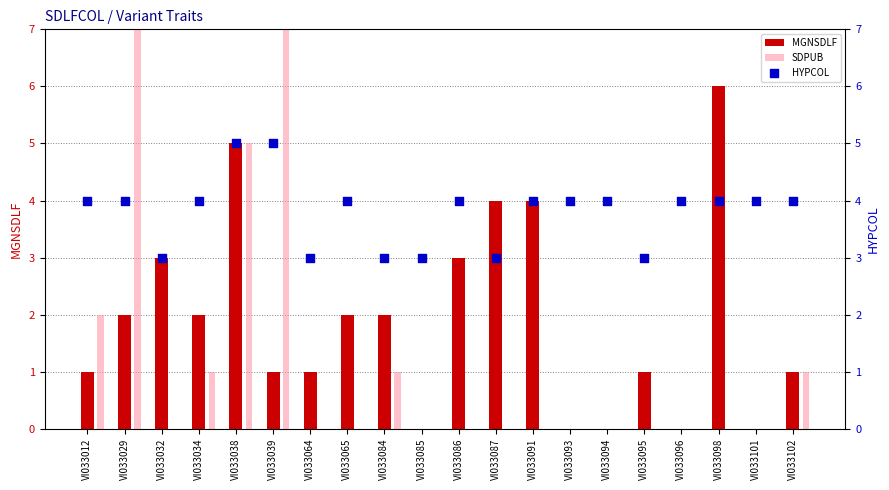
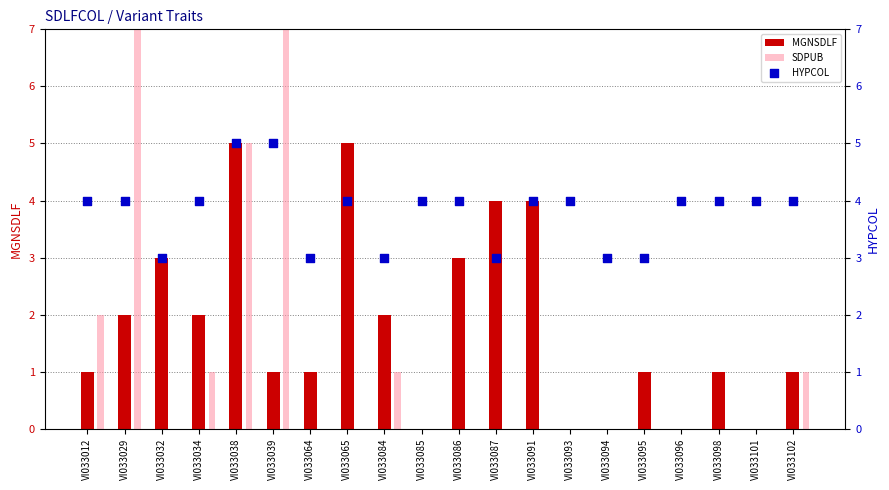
  {
    "MGNSDLF": {
      "VI033012": 1,
      "VI033029": 2,
      "VI033032": 3,
      "VI033034": 2,
      "VI033038": 5,
      "VI033039": 1,
      "VI033064": 1,
-     "VI033065": 2,
+     "VI033065": 5,
      "VI033084": 2,
      "VI033085": 0,
      "VI033086": 3,
      "VI033087": 4,
      "VI033091": 4,
      "VI033093": 0,
      "VI033094": 0,
      "VI033095": 1,
      "VI033096": 0,
-     "VI033098": 6,
+     "VI033098": 1,
      "VI033101": 0,
      "VI033102": 1
    },
    "SDPUB": {
      "VI033012": 2,
      "VI033029": 7,
      "VI033032": 0,
      "VI033034": 1,
      "VI033038": 5,
      "VI033039": 7,
      "VI033064": 0,
      "VI033065": 0,
      "VI033084": 1,
      "VI033085": 0,
      "VI033086": 0,
      "VI033087": 0,
      "VI033091": 0,
      "VI033093": 0,
      "VI033094": 0,
      "VI033095": 0,
      "VI033096": 0,
      "VI033098": 0,
      "VI033101": 0,
      "VI033102": 1
    },
    "HYPCOL": {
-     "VI033085": 3,
-     "VI033094": 4
+     "VI033085": 4,
+     "VI033094": 3
    }
  }
